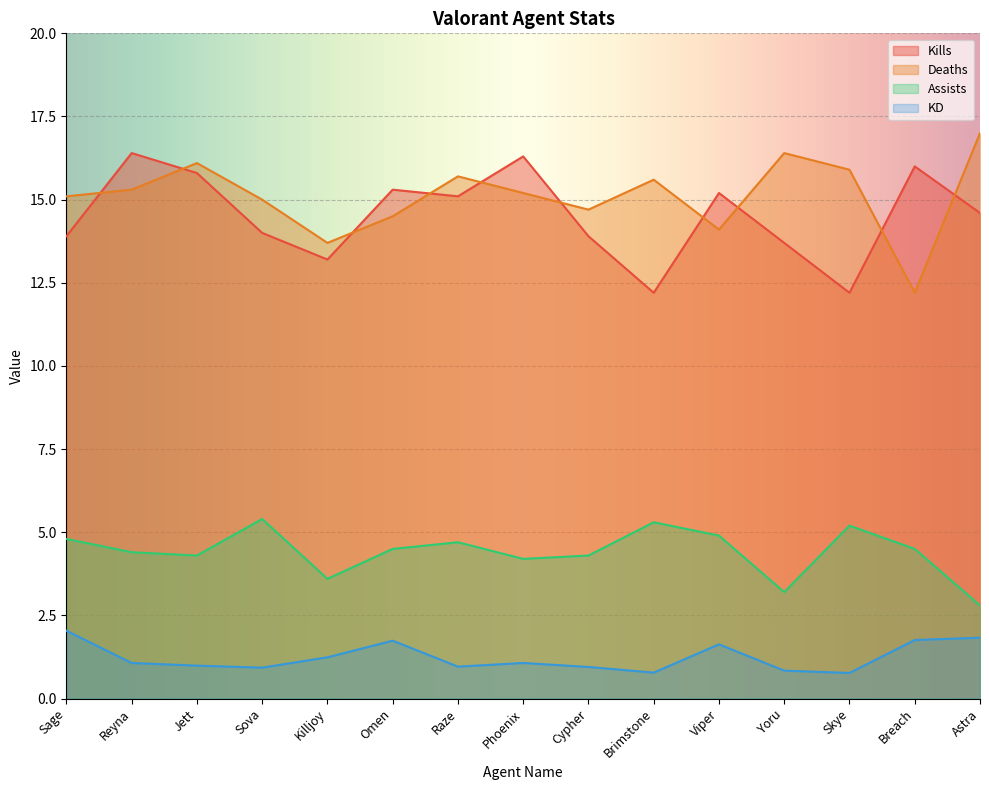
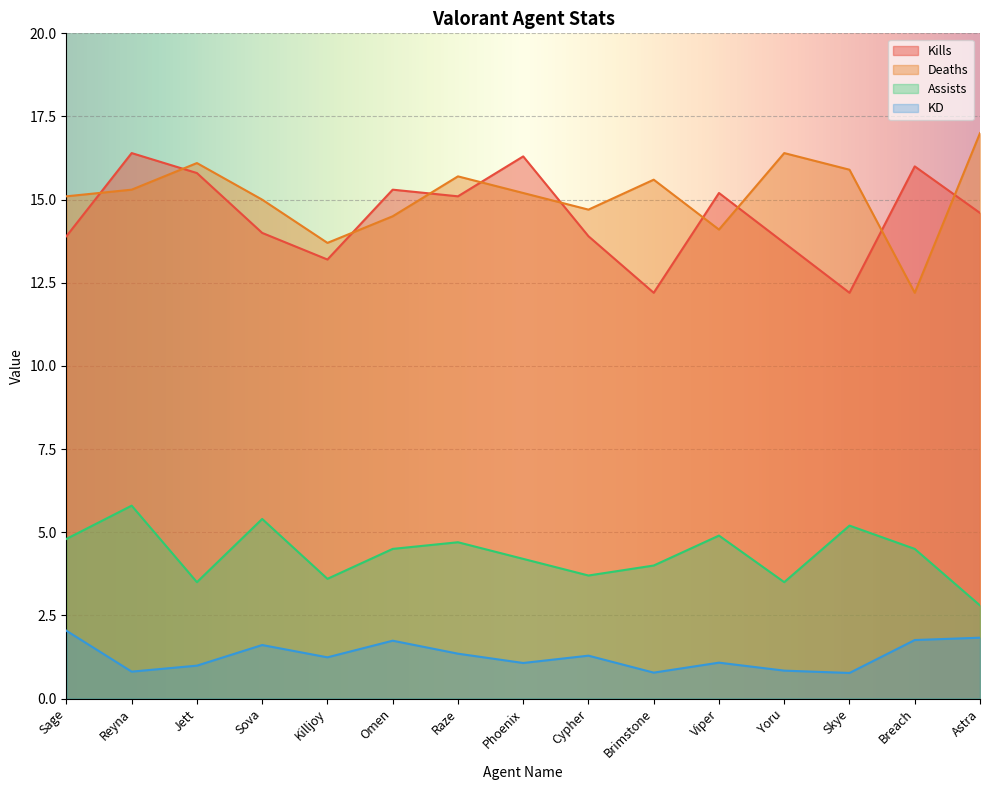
  {
    "Assists": {
      "Sage": 4.8,
-     "Reyna": 4.4,
-     "Jett": 4.3,
+     "Reyna": 5.8,
+     "Jett": 3.5,
      "Sova": 5.4,
      "Killjoy": 3.6,
      "Omen": 4.5,
      "Raze": 4.7,
      "Phoenix": 4.2,
-     "Cypher": 4.3,
-     "Brimstone": 5.3,
+     "Cypher": 3.7,
+     "Brimstone": 4.0,
      "Viper": 4.9,
-     "Yoru": 3.2,
+     "Yoru": 3.5,
      "Skye": 5.2,
      "Breach": 4.5,
      "Astra": 2.8
    },
    "KD": {
      "Sage": 2.0,
-     "Reyna": 1.1,
+     "Reyna": 0.8,
      "Jett": 1.0,
-     "Sova": 0.9,
+     "Sova": 1.6,
      "Killjoy": 1.2,
      "Omen": 1.7,
-     "Raze": 1.0,
+     "Raze": 1.4,
      "Phoenix": 1.1,
-     "Cypher": 1.0,
+     "Cypher": 1.3,
      "Brimstone": 0.8,
-     "Viper": 1.6,
+     "Viper": 1.1,
      "Yoru": 0.8,
      "Skye": 0.8,
      "Breach": 1.8,
      "Astra": 1.8
    }
  }
